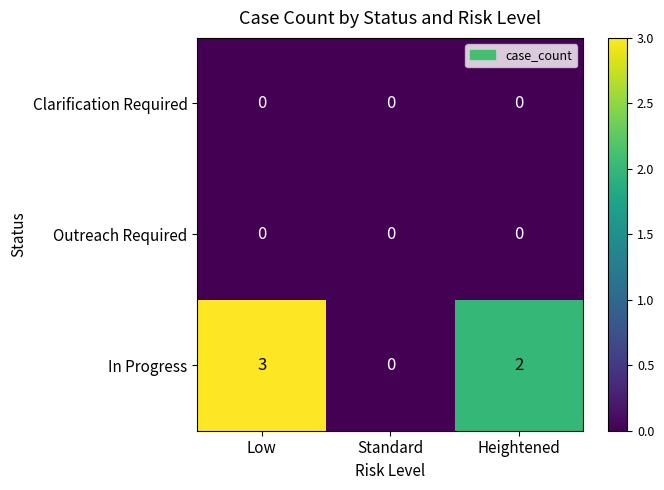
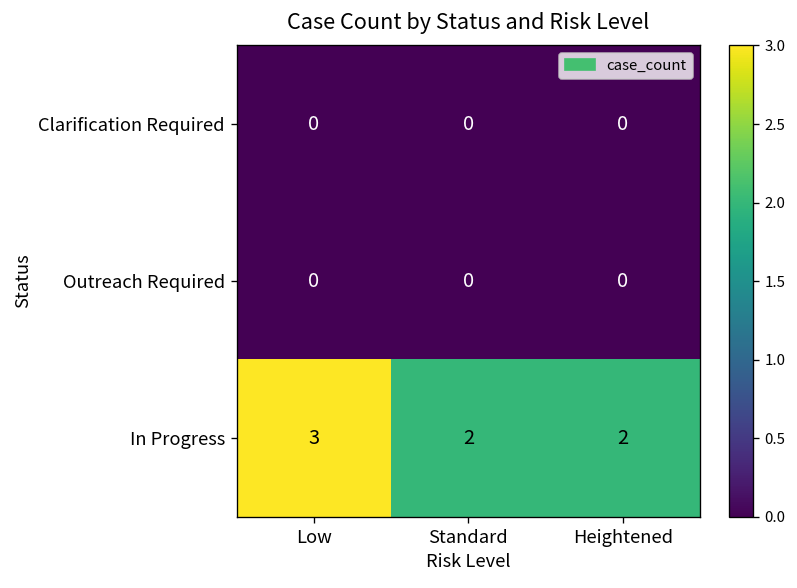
  {
    "Clarification Required": {
      "Low": 0,
      "Standard": 0,
      "Heightened": 0
    },
    "Outreach Required": {
      "Low": 0,
      "Standard": 0,
      "Heightened": 0
    },
    "In Progress": {
      "Low": 3,
-     "Standard": 0,
+     "Standard": 2,
      "Heightened": 2
    }
  }
